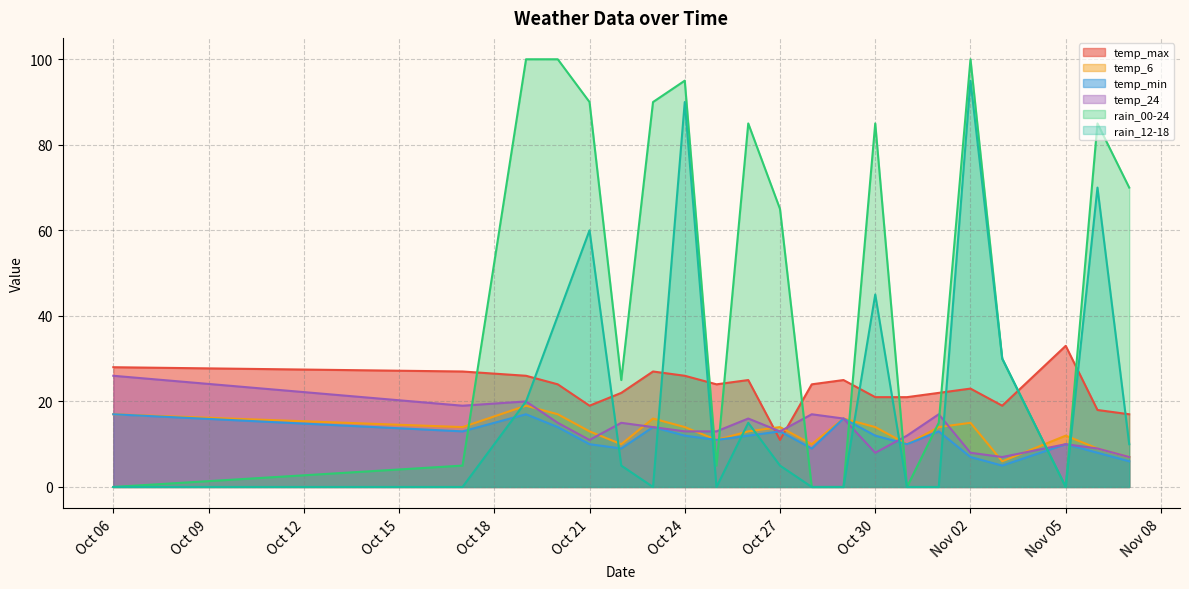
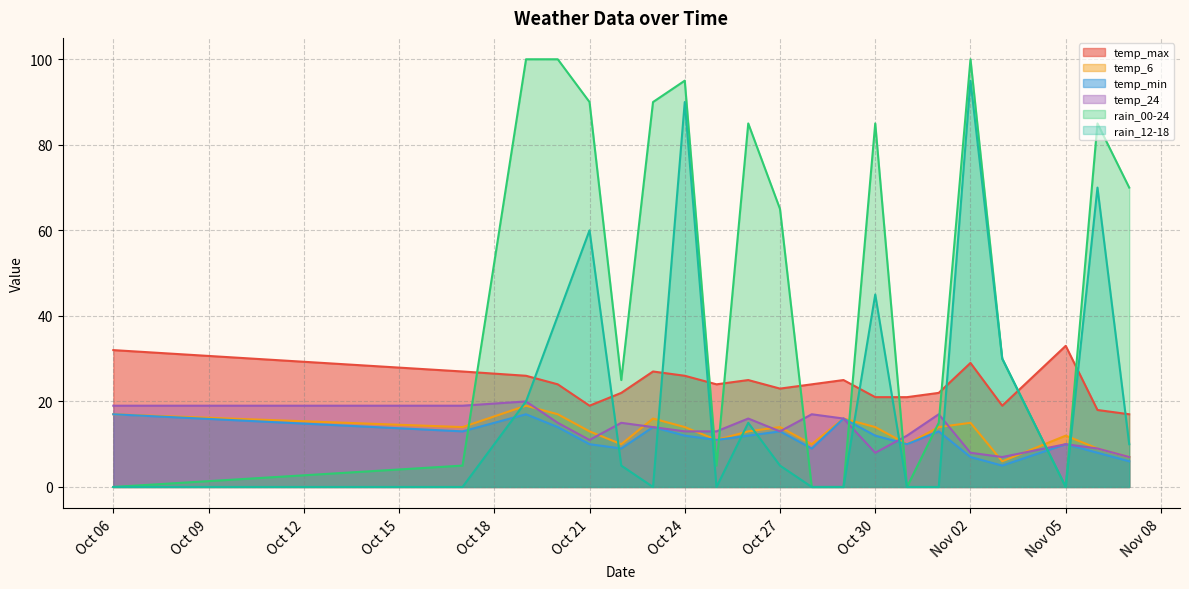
  {
    "temp_max": {
-     "Oct 06": 28,
+     "Oct 06": 32,
      "Oct 21": 19,
      "Oct 24": 26,
-     "Oct 27": 11,
+     "Oct 27": 23,
      "Oct 30": 21,
-     "Nov 02": 23,
+     "Nov 02": 29,
      "Nov 05": 33
    },
    "temp_6": {
      "Oct 21": 13,
      "Oct 24": 14,
      "Oct 27": 14,
      "Oct 30": 14,
      "Nov 02": 15,
      "Nov 05": 12
    },
    "temp_min": {
      "Oct 21": 10,
      "Oct 24": 12,
      "Oct 30": 12,
      "Nov 02": 7
    },
    "temp_24": {
-     "Oct 06": 26,
+     "Oct 06": 19,
      "Oct 21": 11,
      "Oct 24": 13,
      "Oct 30": 8,
      "Nov 02": 8
    }
  }
